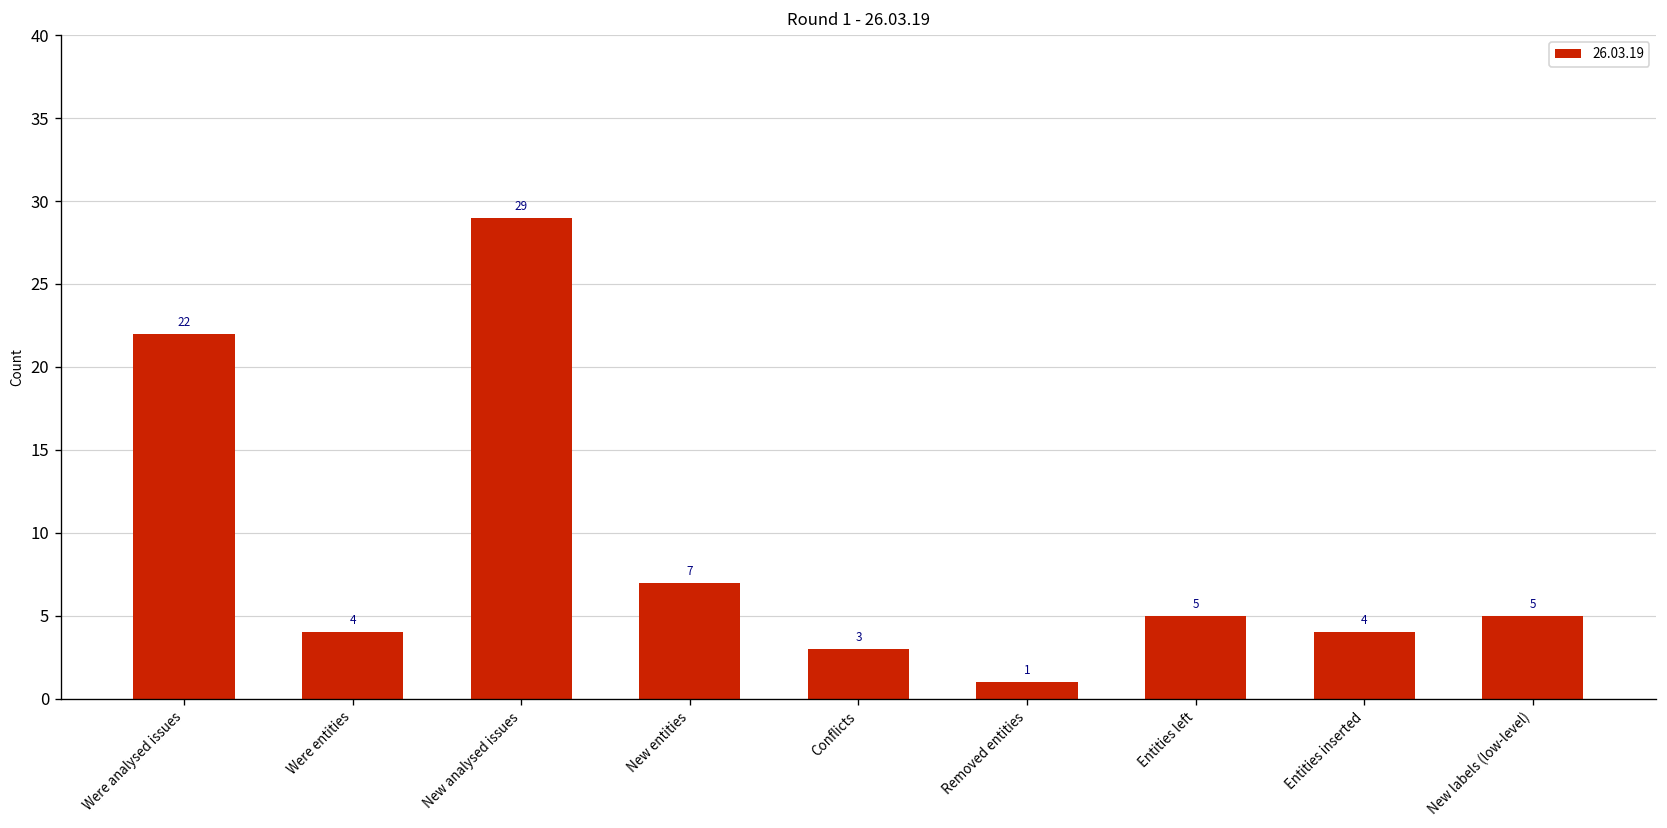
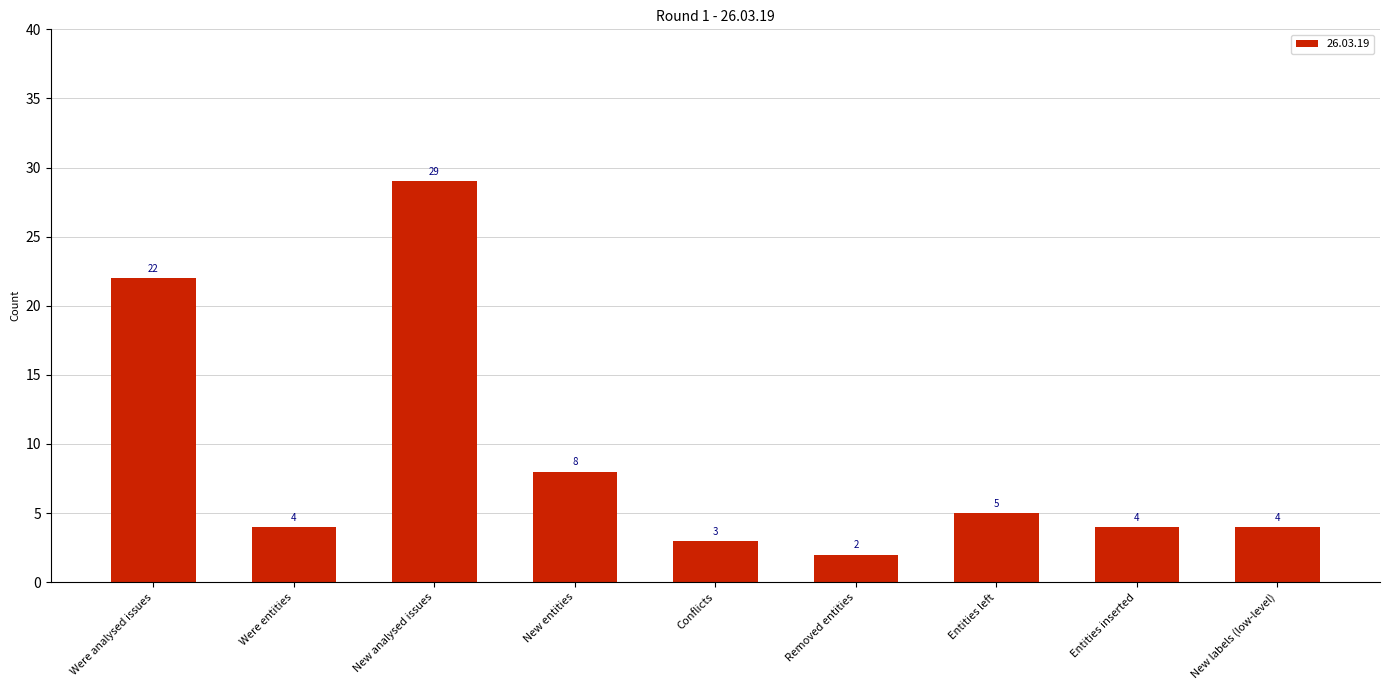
  {
    "Were analysed issues": 22,
    "Were entities": 4,
    "New analysed issues": 29,
-   "New entities": 7,
+   "New entities": 8,
    "Conflicts": 3,
-   "Removed entities": 1,
+   "Removed entities": 2,
    "Entities left": 5,
    "Entities inserted": 4,
-   "New labels (low-level)": 5
+   "New labels (low-level)": 4
  }
